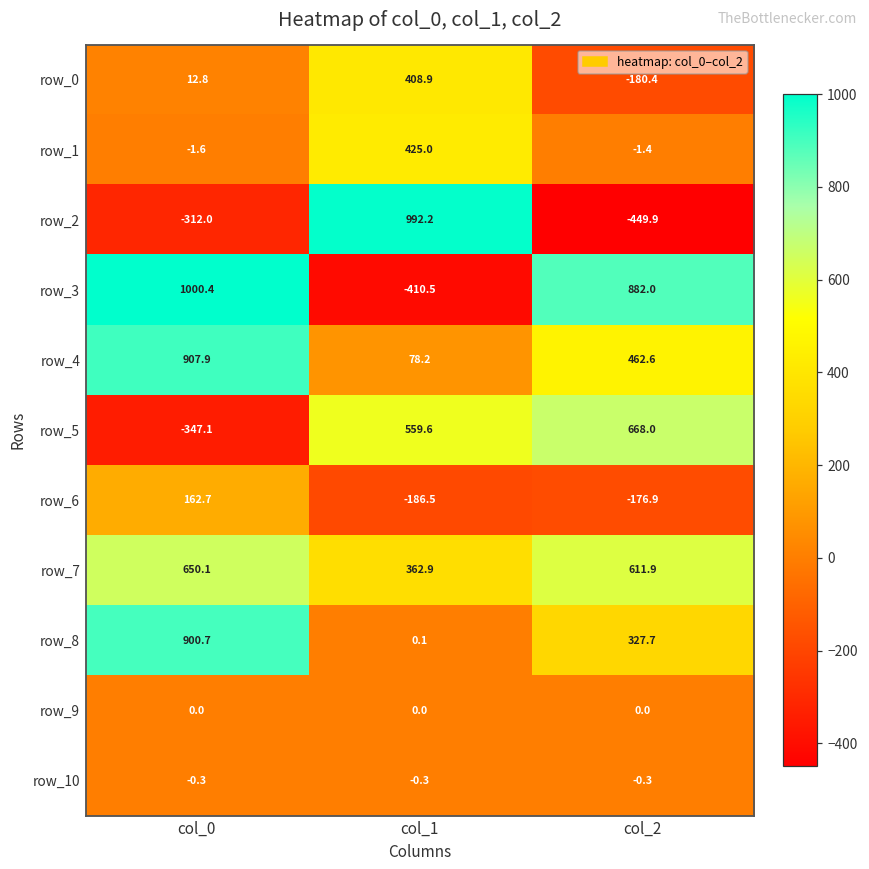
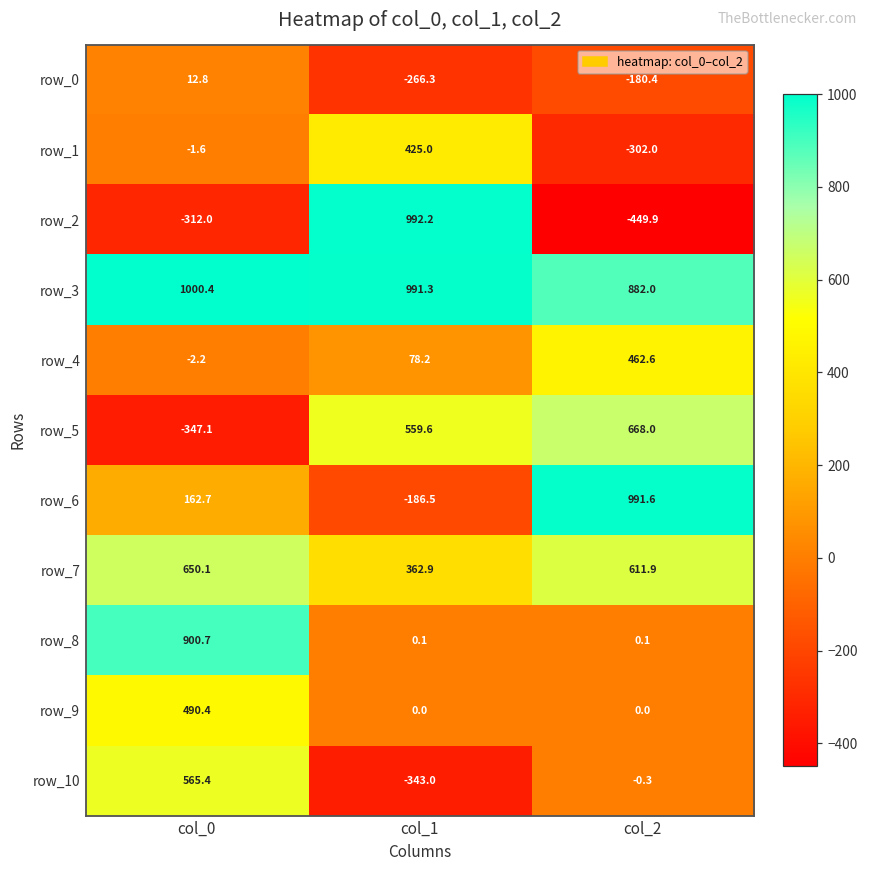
  {
    "row_0": {
      "col_0": 12.8,
-     "col_1": 408.9,
+     "col_1": -266.3,
      "col_2": -180.4
    },
    "row_1": {
      "col_0": -1.6,
      "col_1": 425.0,
-     "col_2": -1.4
+     "col_2": -302.0
    },
    "row_2": {
      "col_0": -312.0,
      "col_1": 992.2,
      "col_2": -449.9
    },
    "row_3": {
      "col_0": 1000.4,
-     "col_1": -410.5,
+     "col_1": 991.3,
      "col_2": 882.0
    },
    "row_4": {
-     "col_0": 907.9,
+     "col_0": -2.2,
      "col_1": 78.2,
      "col_2": 462.6
    },
    "row_5": {
      "col_0": -347.1,
      "col_1": 559.6,
      "col_2": 668.0
    },
    "row_6": {
      "col_0": 162.7,
      "col_1": -186.5,
-     "col_2": -176.9
+     "col_2": 991.6
    },
    "row_7": {
      "col_0": 650.1,
      "col_1": 362.9,
      "col_2": 611.9
    },
    "row_8": {
      "col_0": 900.7,
      "col_1": 0.1,
-     "col_2": 327.7
+     "col_2": 0.1
    },
    "row_9": {
-     "col_0": 0.0,
+     "col_0": 490.4,
      "col_1": 0.0,
      "col_2": 0.0
    },
    "row_10": {
-     "col_0": -0.3,
-     "col_1": -0.3,
+     "col_0": 565.4,
+     "col_1": -343.0,
      "col_2": -0.3
    }
  }
